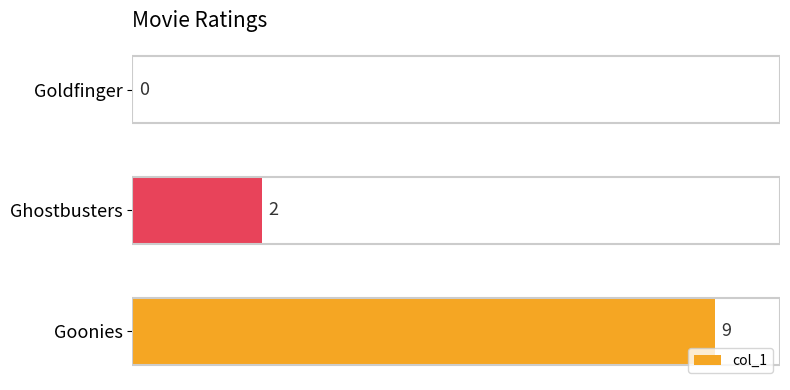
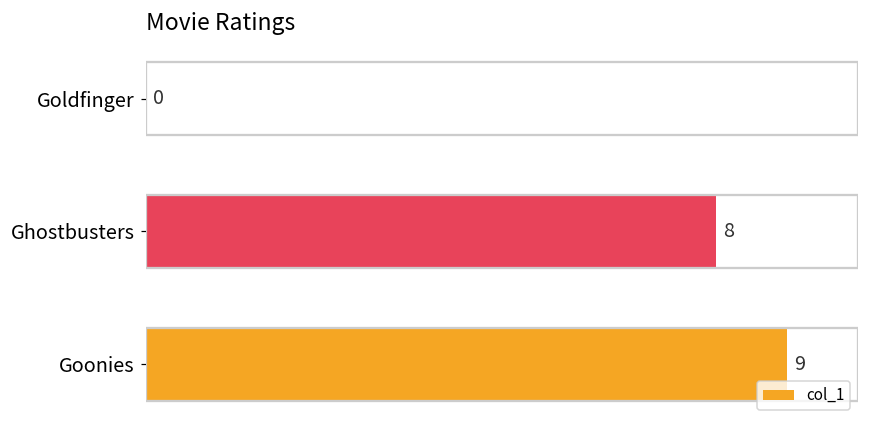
  {
    "Goldfinger": 0,
-   "Ghostbusters": 2,
+   "Ghostbusters": 8,
    "Goonies": 9
  }
